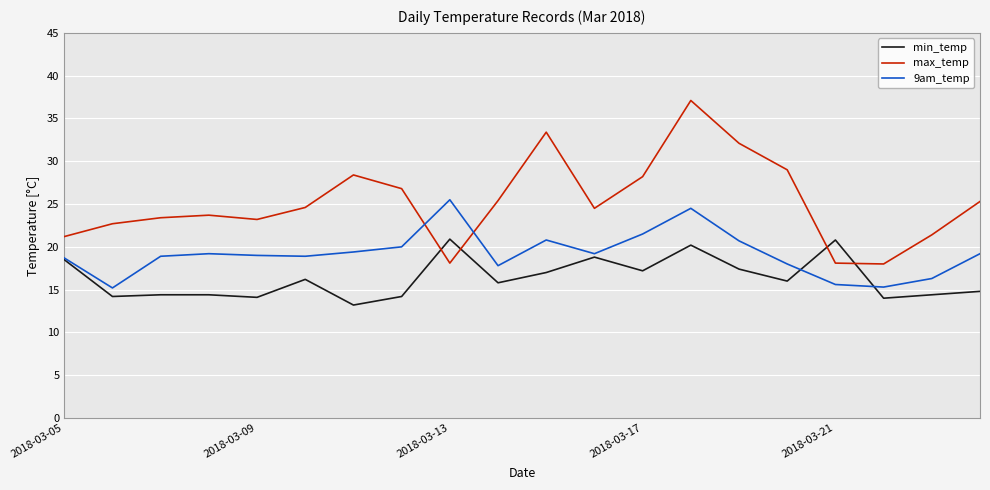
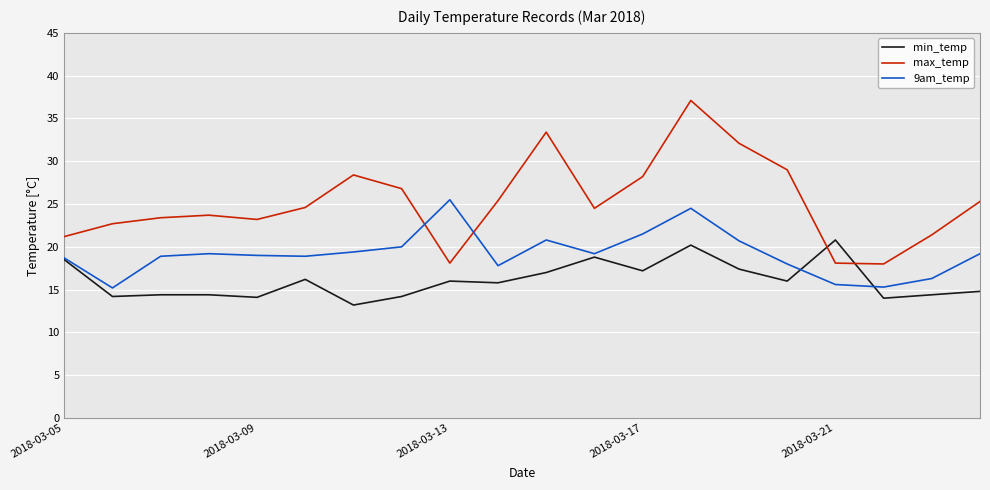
  {
    "min_temp": {
      "2018-03-09": 14,
-     "2018-03-13": 21,
+     "2018-03-13": 16,
      "2018-03-17": 17,
      "2018-03-21": 21
    },
    "max_temp": {
      "2018-03-05": 21,
      "2018-03-09": 23,
      "2018-03-13": 18,
      "2018-03-17": 28,
      "2018-03-21": 18
    },
    "9am_temp": {
      "2018-03-09": 19,
      "2018-03-13": 26,
      "2018-03-17": 22,
      "2018-03-21": 16
    }
  }
